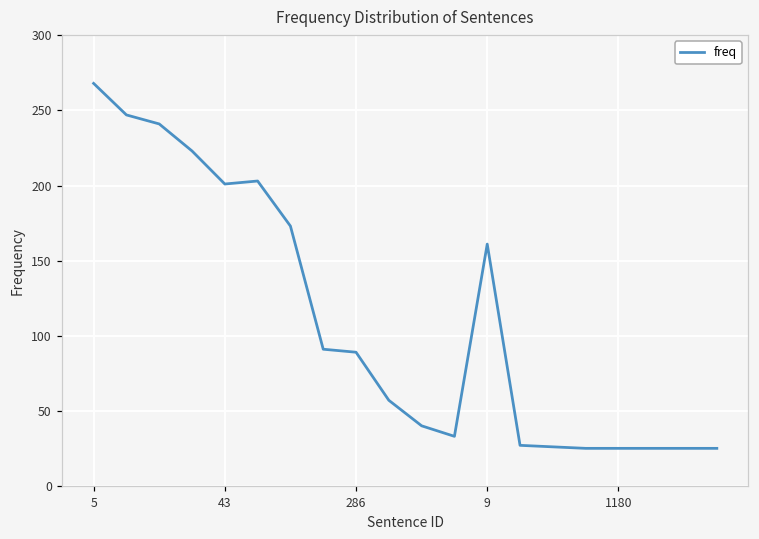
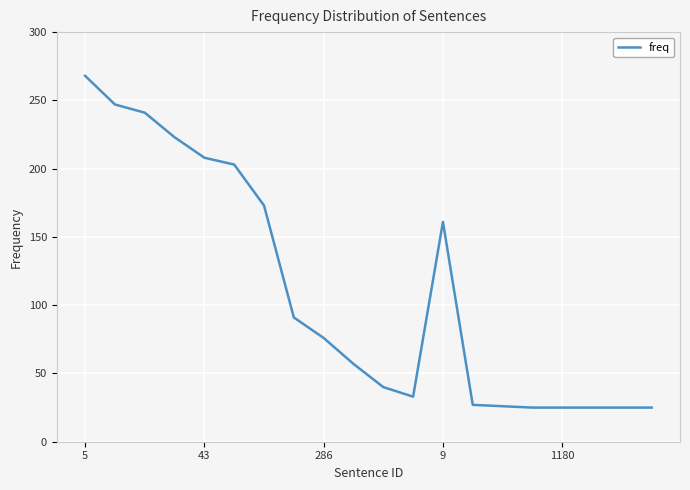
  {
    "5": 268,
-   "43": 201,
-   "286": 89,
+   "43": 208,
+   "286": 76,
    "9": 161,
    "1180": 25
  }
